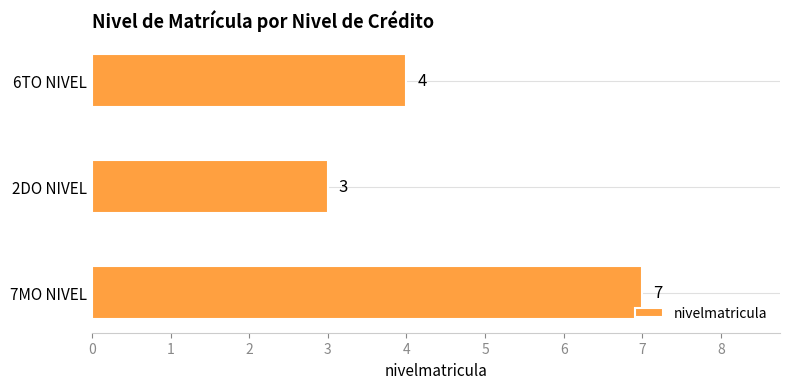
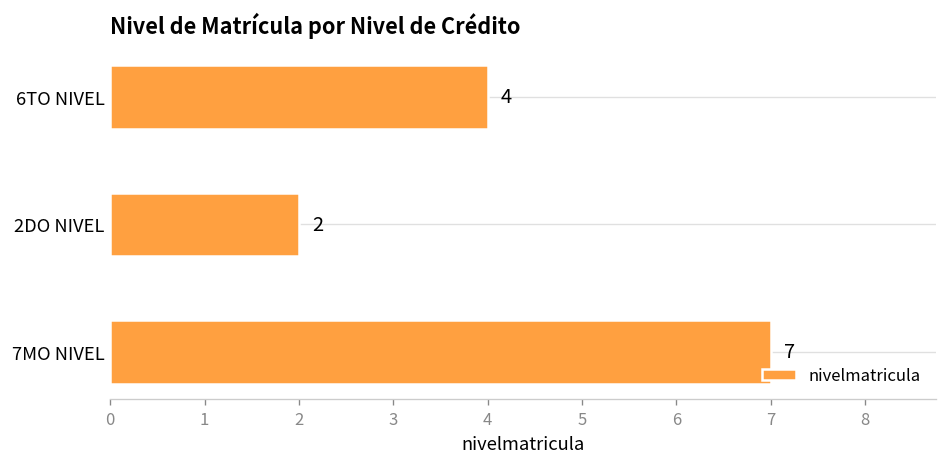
  {
    "6TO NIVEL": 4,
-   "2DO NIVEL": 3,
+   "2DO NIVEL": 2,
    "7MO NIVEL": 7
  }
